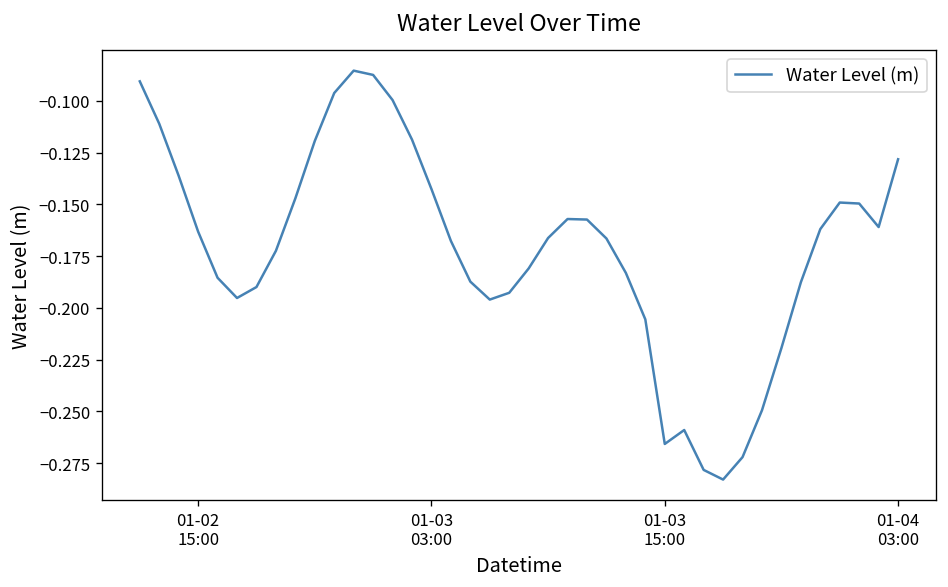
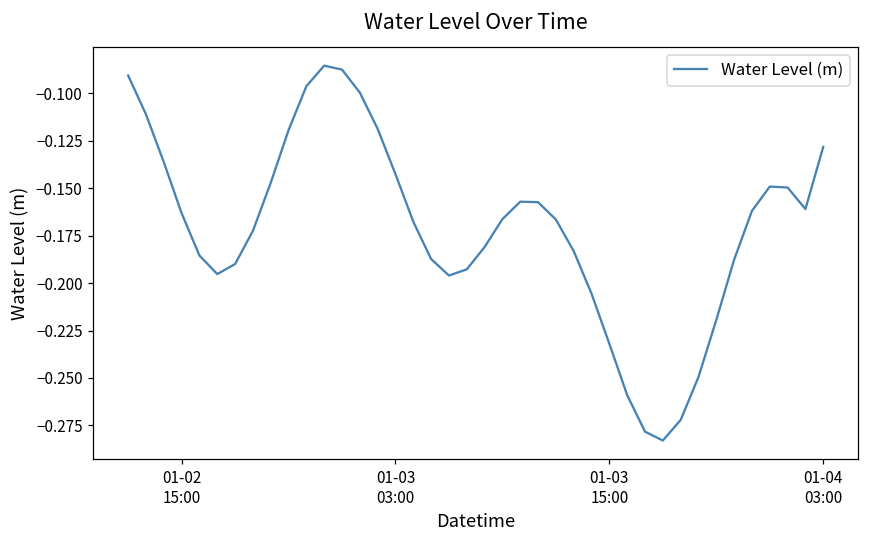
  {
    "01-02 15:00": -0.163,
    "01-03 03:00": -0.143,
-   "01-03 15:00": -0.266,
+   "01-03 15:00": -0.232,
    "01-04 03:00": -0.128
  }
